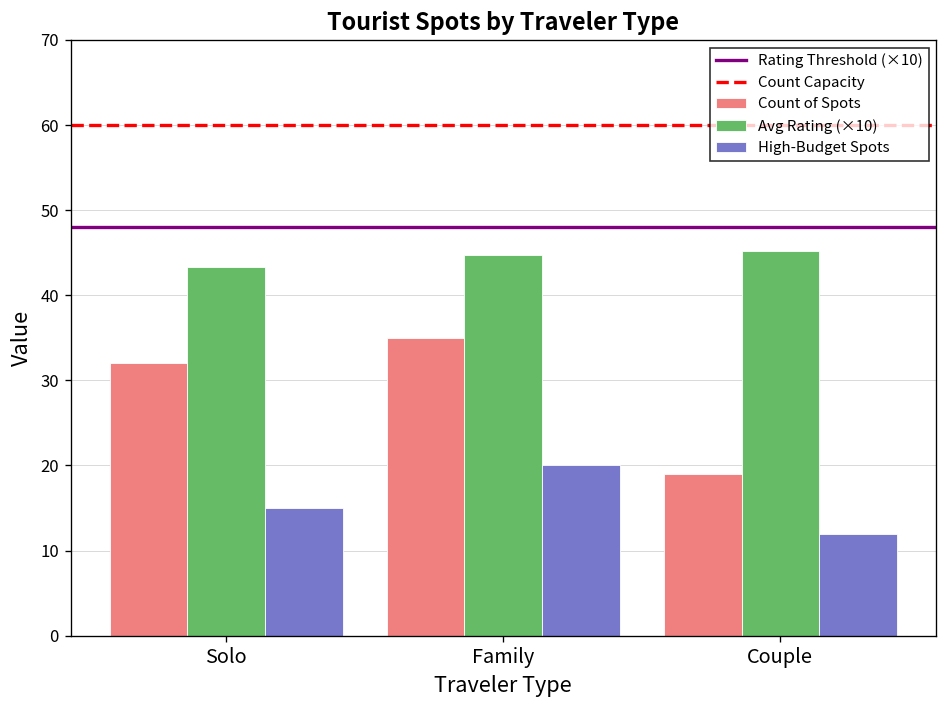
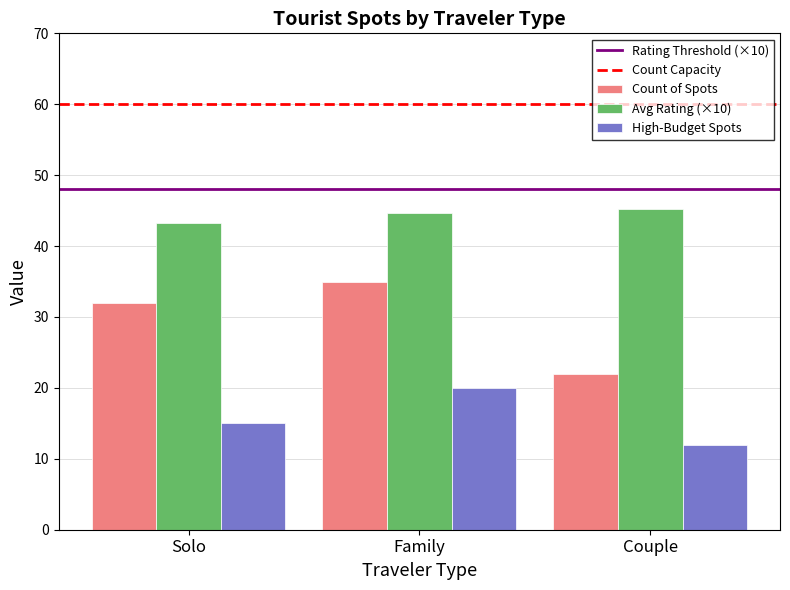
  {
    "Count of Spots": {
      "Solo": 32,
      "Family": 35,
-     "Couple": 19
+     "Couple": 22
    },
    "Avg Rating (×10)": {
      "Solo": 43,
      "Family": 45,
      "Couple": 45
    },
    "High-Budget Spots": {
      "Solo": 15,
      "Family": 20,
      "Couple": 12
    }
  }
